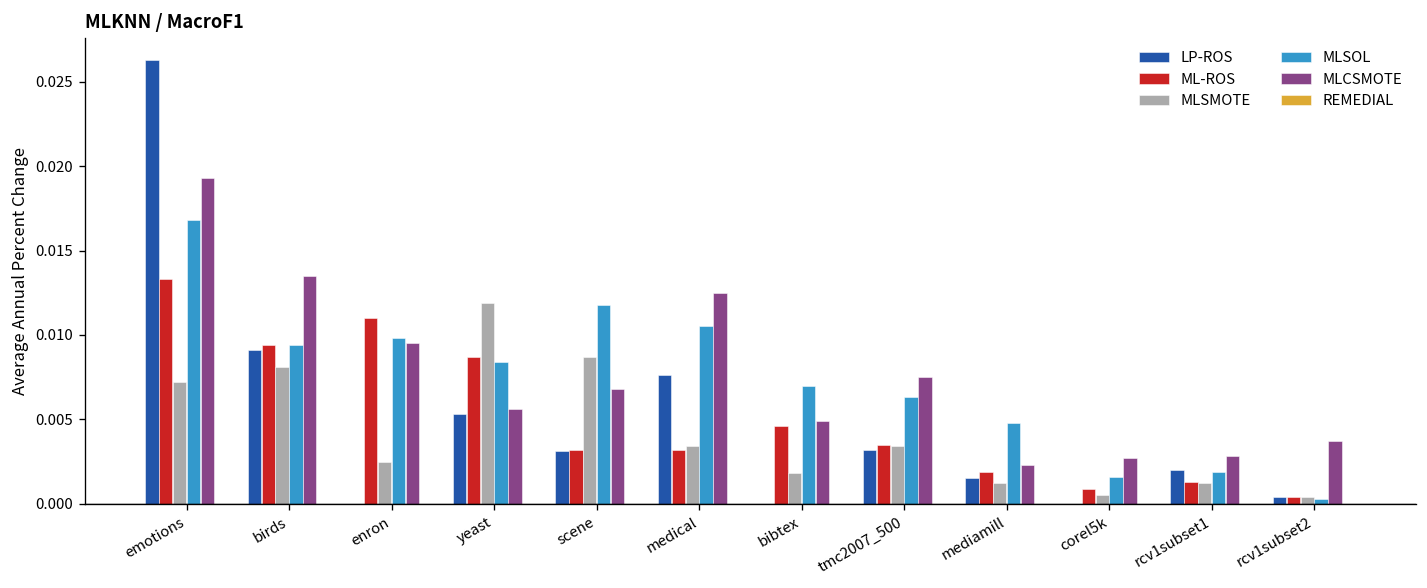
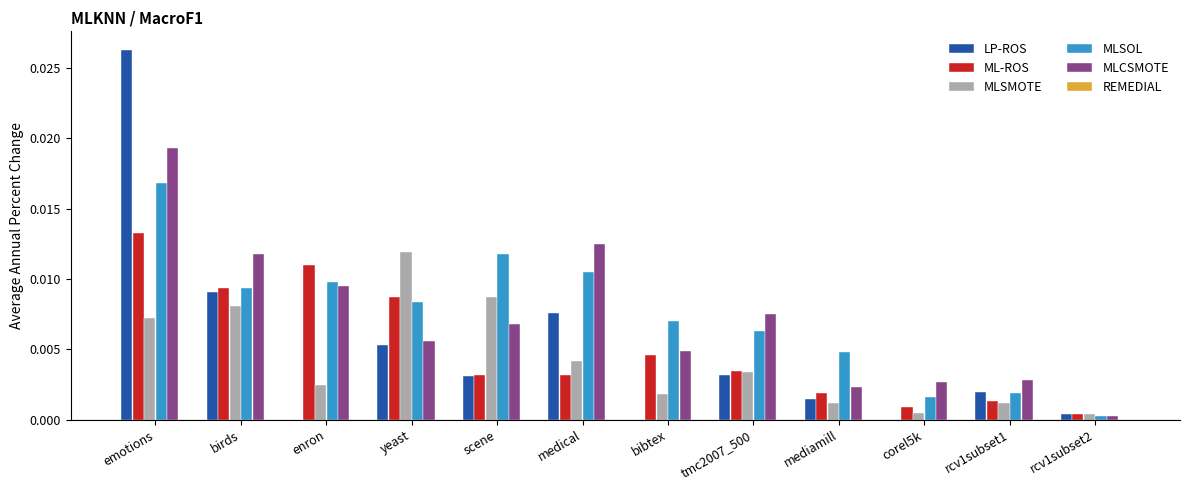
  {
    "LP-ROS": {
      "emotions": 0.0263,
      "birds": 0.0091,
      "enron": 0.0000,
      "yeast": 0.0053,
      "scene": 0.0031,
      "medical": 0.0076,
      "bibtex": 0.0000,
      "tmc2007_500": 0.0032,
      "mediamill": 0.0015,
      "corel5k": 0.0000,
      "rcv1subset1": 0.0020,
      "rcv1subset2": 0.0004
    },
    "ML-ROS": {
      "emotions": 0.0133,
      "birds": 0.0094,
      "enron": 0.0110,
      "yeast": 0.0087,
      "scene": 0.0032,
      "medical": 0.0032,
      "bibtex": 0.0046,
      "tmc2007_500": 0.0035,
      "mediamill": 0.0019,
      "corel5k": 0.0009,
      "rcv1subset1": 0.0013,
      "rcv1subset2": 0.0004
    },
    "MLSMOTE": {
      "emotions": 0.0072,
      "birds": 0.0081,
      "enron": 0.0025,
      "yeast": 0.0119,
      "scene": 0.0087,
-     "medical": 0.0034,
+     "medical": 0.0042,
      "bibtex": 0.0018,
      "tmc2007_500": 0.0034,
      "mediamill": 0.0012,
      "corel5k": 0.0005,
      "rcv1subset1": 0.0012,
      "rcv1subset2": 0.0004
    },
    "MLSOL": {
      "emotions": 0.0168,
      "birds": 0.0094,
      "enron": 0.0098,
      "yeast": 0.0084,
      "scene": 0.0118,
      "medical": 0.0105,
      "bibtex": 0.0070,
      "tmc2007_500": 0.0063,
      "mediamill": 0.0048,
      "corel5k": 0.0016,
      "rcv1subset1": 0.0019,
      "rcv1subset2": 0.0003
    },
    "MLCSMOTE": {
      "emotions": 0.0193,
-     "birds": 0.0135,
+     "birds": 0.0118,
      "enron": 0.0095,
      "yeast": 0.0056,
      "scene": 0.0068,
      "medical": 0.0125,
      "bibtex": 0.0049,
      "tmc2007_500": 0.0075,
      "mediamill": 0.0023,
      "corel5k": 0.0027,
      "rcv1subset1": 0.0028,
-     "rcv1subset2": 0.0037
+     "rcv1subset2": 0.0003
    },
    "REMEDIAL": {
      "emotions": 0.0000,
      "birds": 0.0000,
      "enron": 0.0000,
      "yeast": 0.0000,
      "scene": 0.0000,
      "medical": 0.0000,
      "bibtex": 0.0000,
      "tmc2007_500": 0.0000,
      "mediamill": 0.0000,
      "corel5k": 0.0000,
      "rcv1subset1": 0.0000,
      "rcv1subset2": 0.0000
    }
  }
